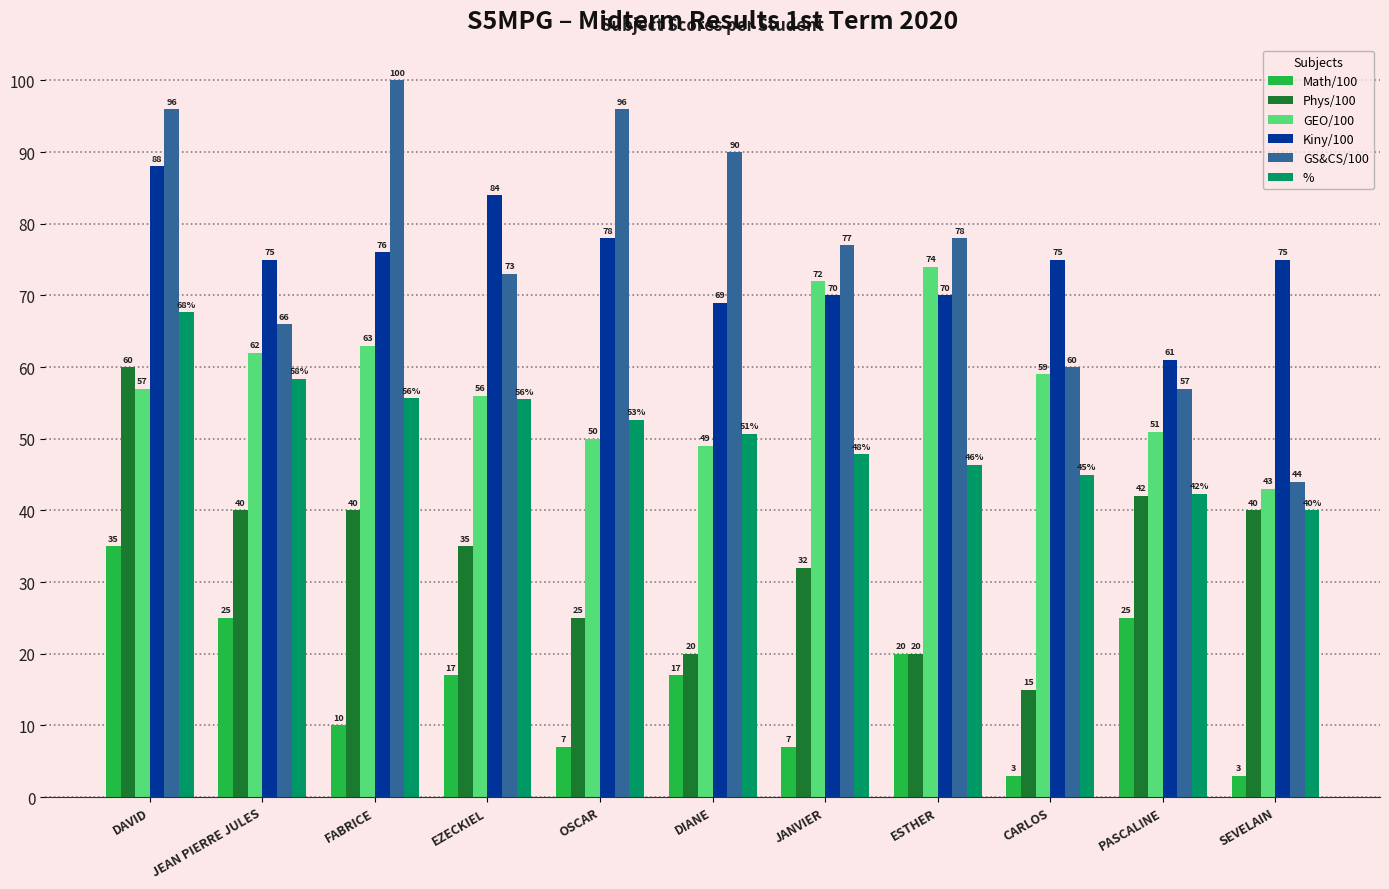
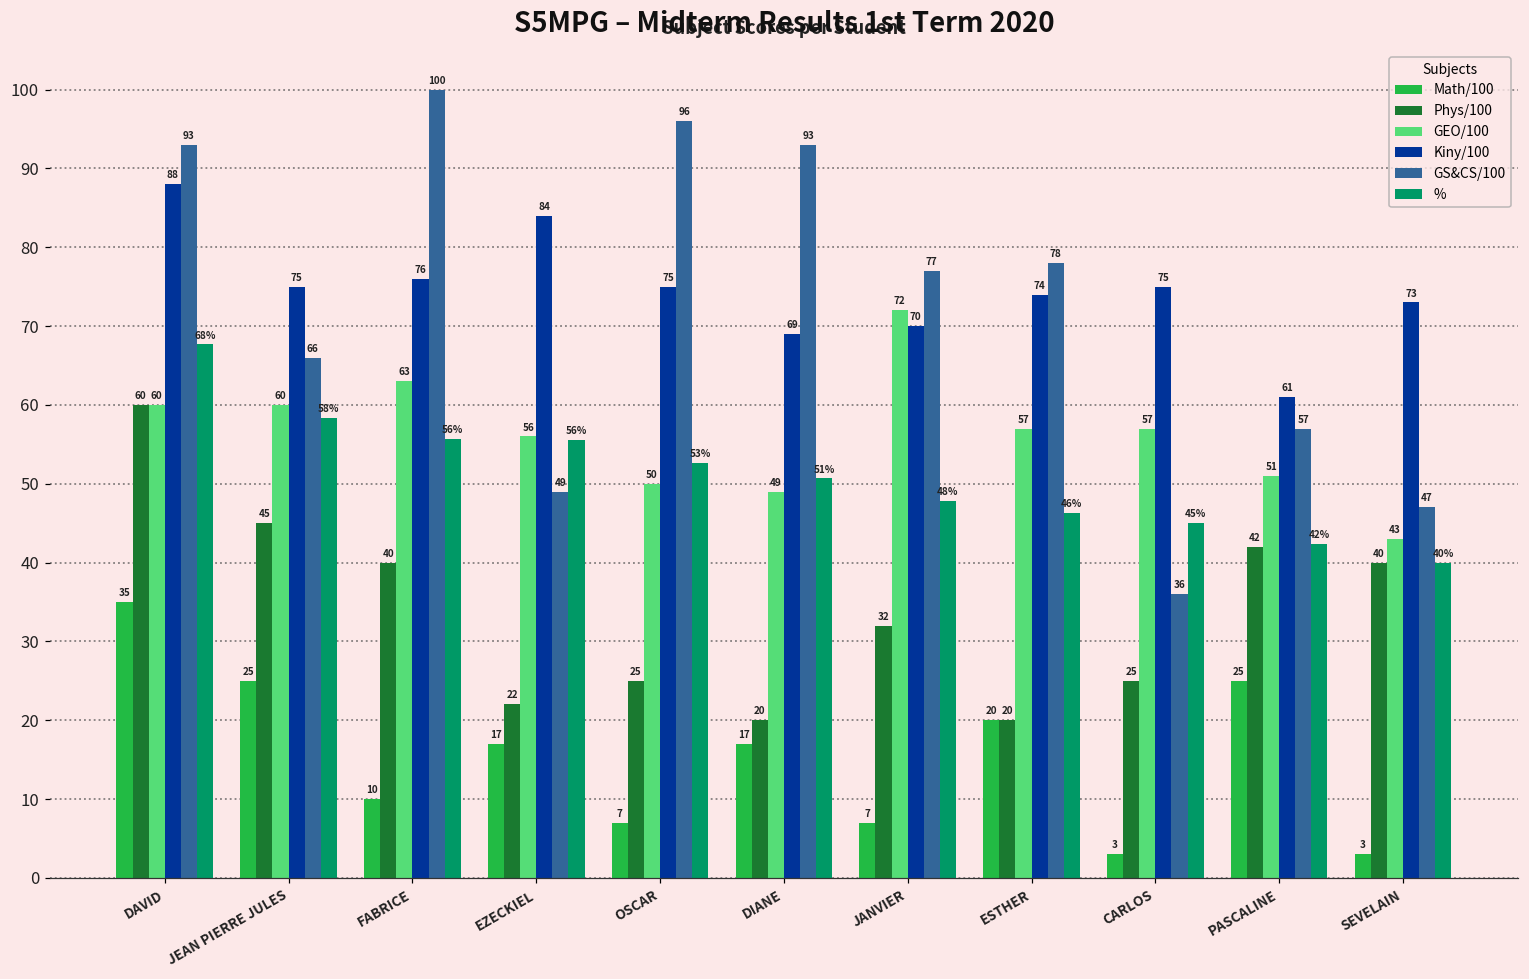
  {
    "Phys/100": {
      "DAVID": 60,
-     "JEAN PIERRE JULES": 40,
+     "JEAN PIERRE JULES": 45,
      "FABRICE": 40,
-     "EZECKIEL": 35,
+     "EZECKIEL": 22,
      "OSCAR": 25,
      "DIANE": 20,
      "JANVIER": 32,
      "ESTHER": 20,
-     "CARLOS": 15,
+     "CARLOS": 25,
      "PASCALINE": 42,
      "SEVELAIN": 40
    },
    "GEO/100": {
-     "DAVID": 57,
-     "JEAN PIERRE JULES": 62,
+     "DAVID": 60,
+     "JEAN PIERRE JULES": 60,
      "FABRICE": 63,
      "EZECKIEL": 56,
      "OSCAR": 50,
      "DIANE": 49,
      "JANVIER": 72,
-     "ESTHER": 74,
-     "CARLOS": 59,
+     "ESTHER": 57,
+     "CARLOS": 57,
      "PASCALINE": 51,
      "SEVELAIN": 43
    },
    "Kiny/100": {
      "DAVID": 88,
      "JEAN PIERRE JULES": 75,
      "FABRICE": 76,
      "EZECKIEL": 84,
-     "OSCAR": 78,
+     "OSCAR": 75,
      "DIANE": 69,
      "JANVIER": 70,
-     "ESTHER": 70,
+     "ESTHER": 74,
      "CARLOS": 75,
      "PASCALINE": 61,
-     "SEVELAIN": 75
+     "SEVELAIN": 73
    },
    "GS&CS/100": {
-     "DAVID": 96,
+     "DAVID": 93,
      "JEAN PIERRE JULES": 66,
      "FABRICE": 100,
-     "EZECKIEL": 73,
+     "EZECKIEL": 49,
      "OSCAR": 96,
-     "DIANE": 90,
+     "DIANE": 93,
      "JANVIER": 77,
      "ESTHER": 78,
-     "CARLOS": 60,
+     "CARLOS": 36,
      "PASCALINE": 57,
-     "SEVELAIN": 44
+     "SEVELAIN": 47
    }
  }
